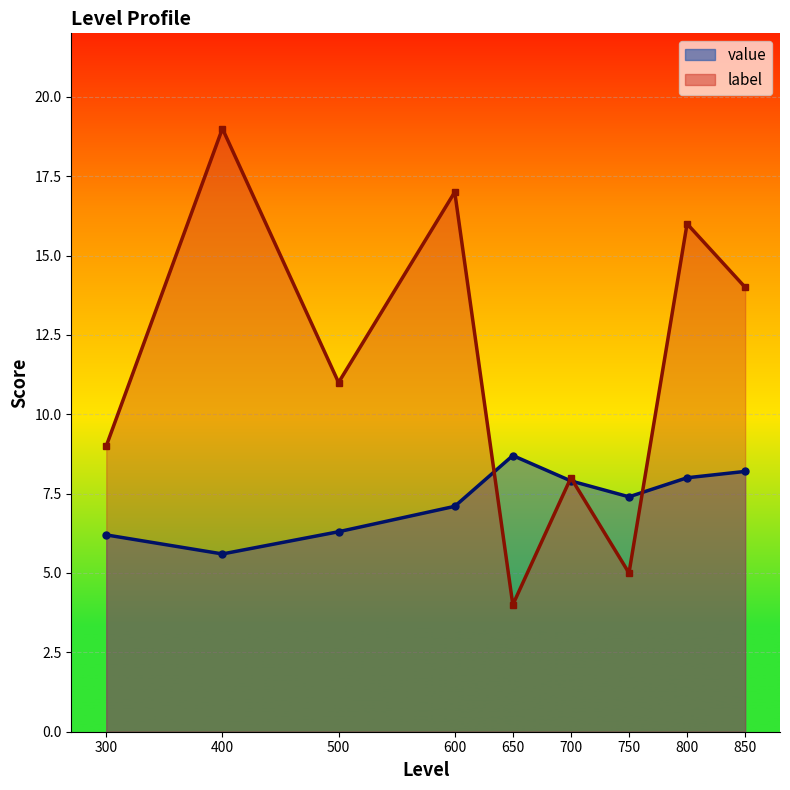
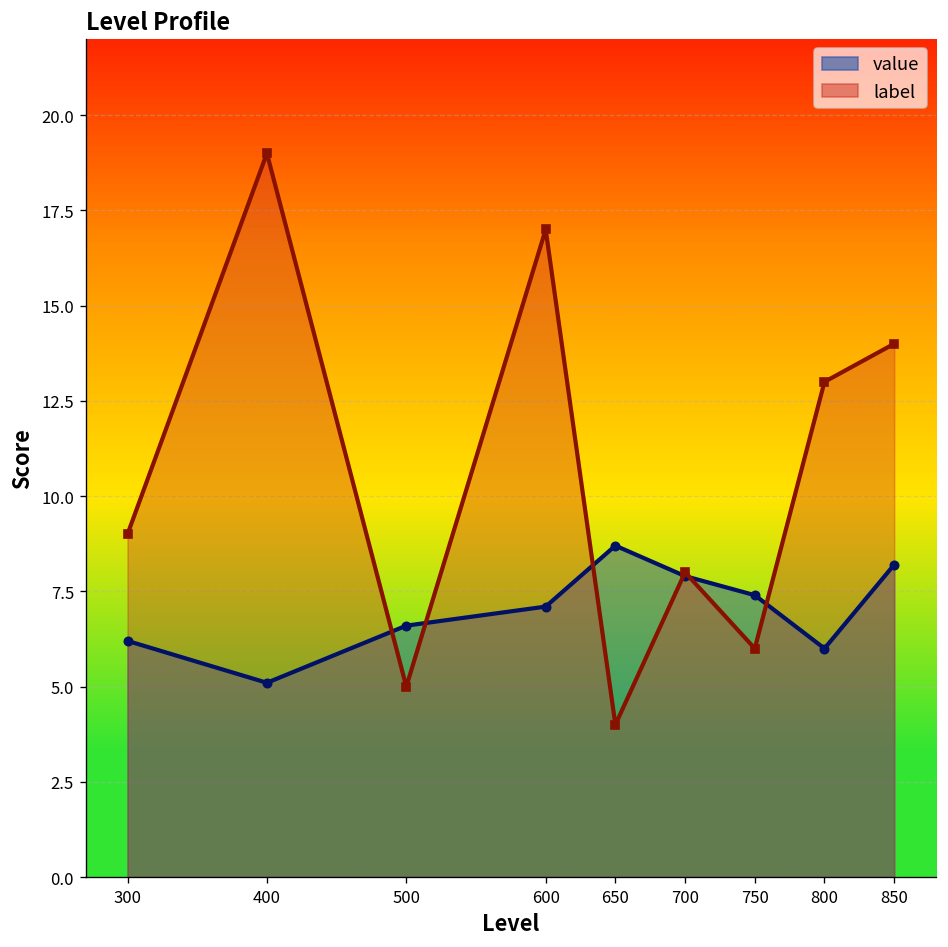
  {
    "value": {
      "300": 6.2,
-     "400": 5.6,
-     "500": 6.3,
+     "400": 5.1,
+     "500": 6.6,
      "600": 7.1,
      "650": 8.7,
      "700": 7.9,
      "750": 7.4,
-     "800": 8,
+     "800": 6,
      "850": 8.2
    },
    "label": {
      "300": 9,
      "400": 19,
-     "500": 11,
+     "500": 5,
      "600": 17,
      "650": 4,
      "700": 8,
-     "750": 5,
-     "800": 16,
+     "750": 6,
+     "800": 13,
      "850": 14
    }
  }
